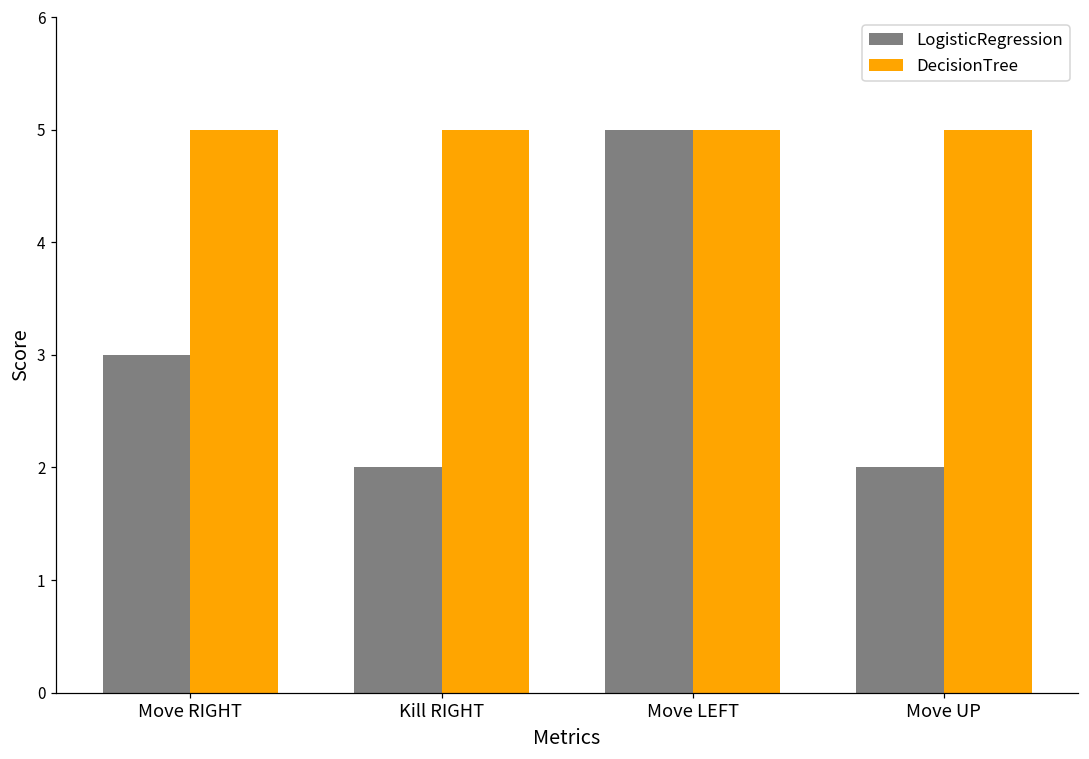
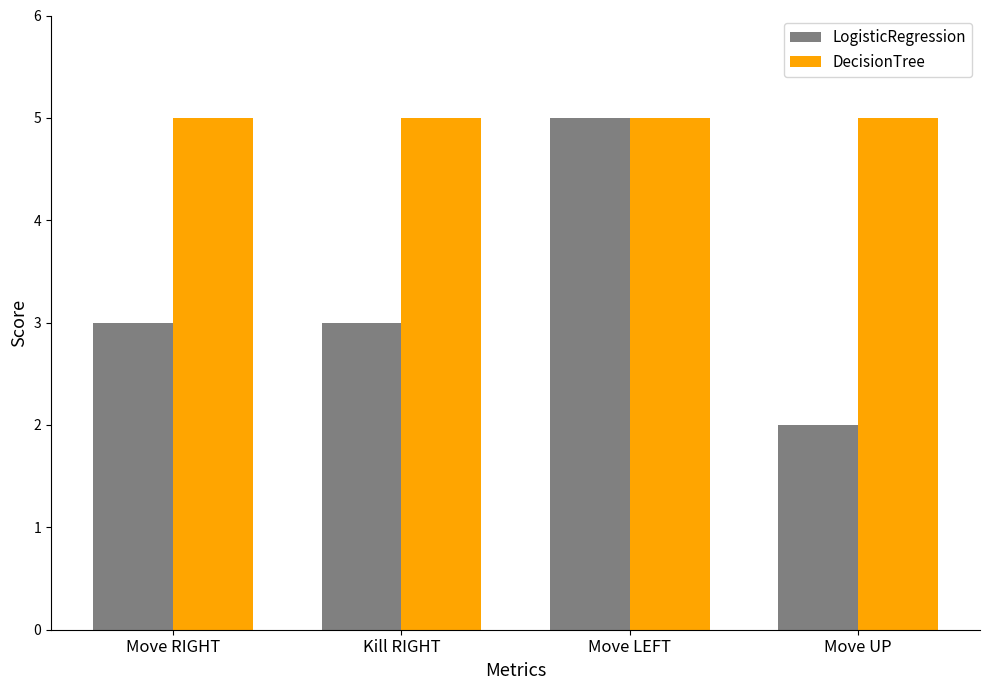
  {
    "LogisticRegression": {
      "Move RIGHT": 3,
-     "Kill RIGHT": 2,
+     "Kill RIGHT": 3,
      "Move LEFT": 5,
      "Move UP": 2
    },
    "DecisionTree": {
      "Move RIGHT": 5,
      "Kill RIGHT": 5,
      "Move LEFT": 5,
      "Move UP": 5
    }
  }
